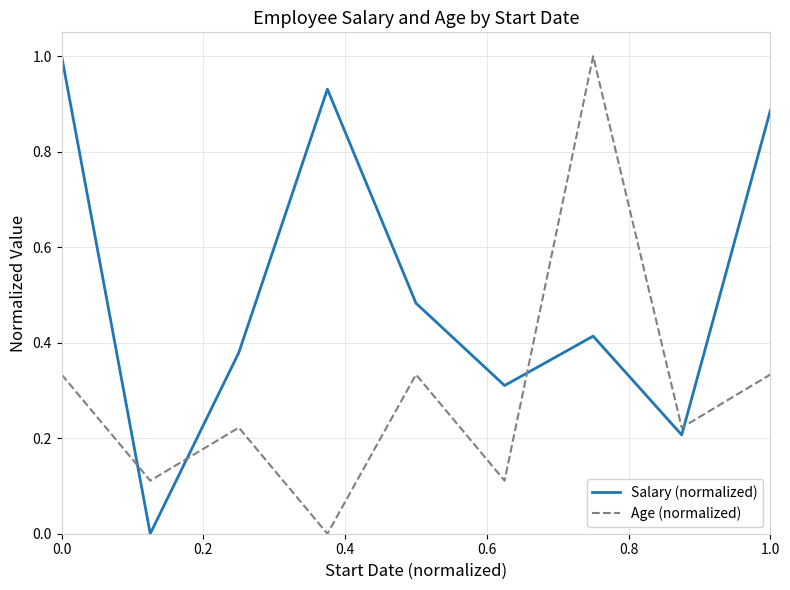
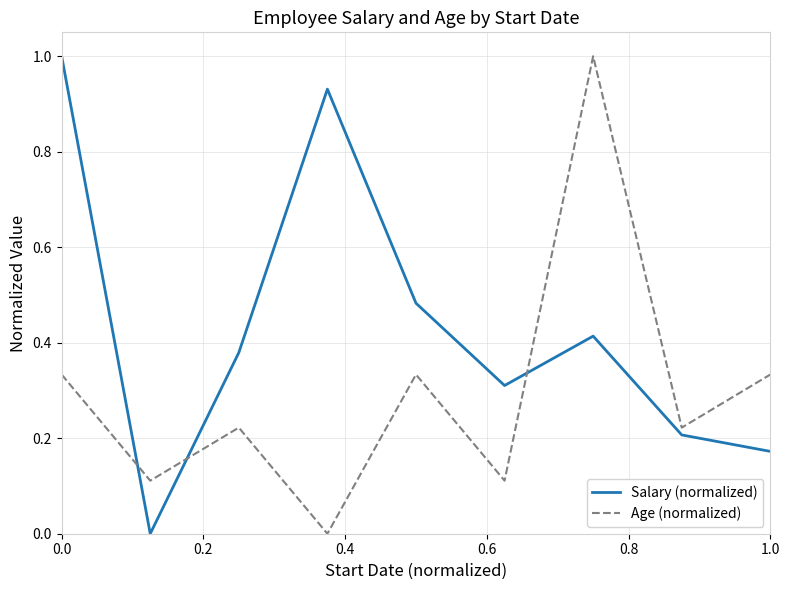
  {
    "Salary (normalized)": {
      "0.0": 1.00,
-     "1.0": 0.89
+     "1.0": 0.17
    },
    "Age (normalized)": {
      "0.0": 0.33,
      "1.0": 0.33
    }
  }
